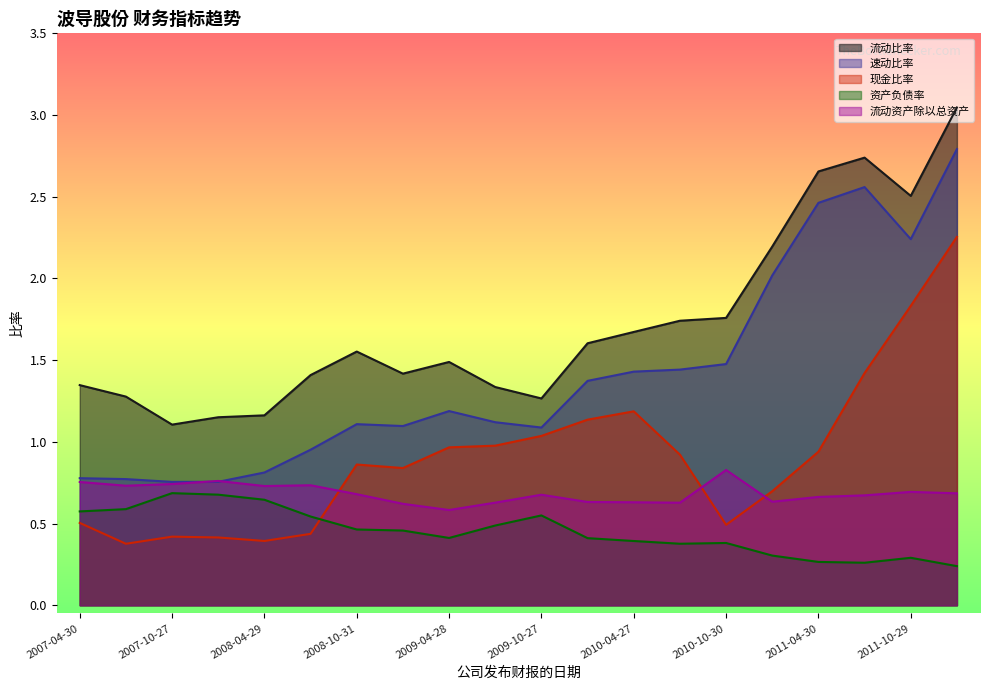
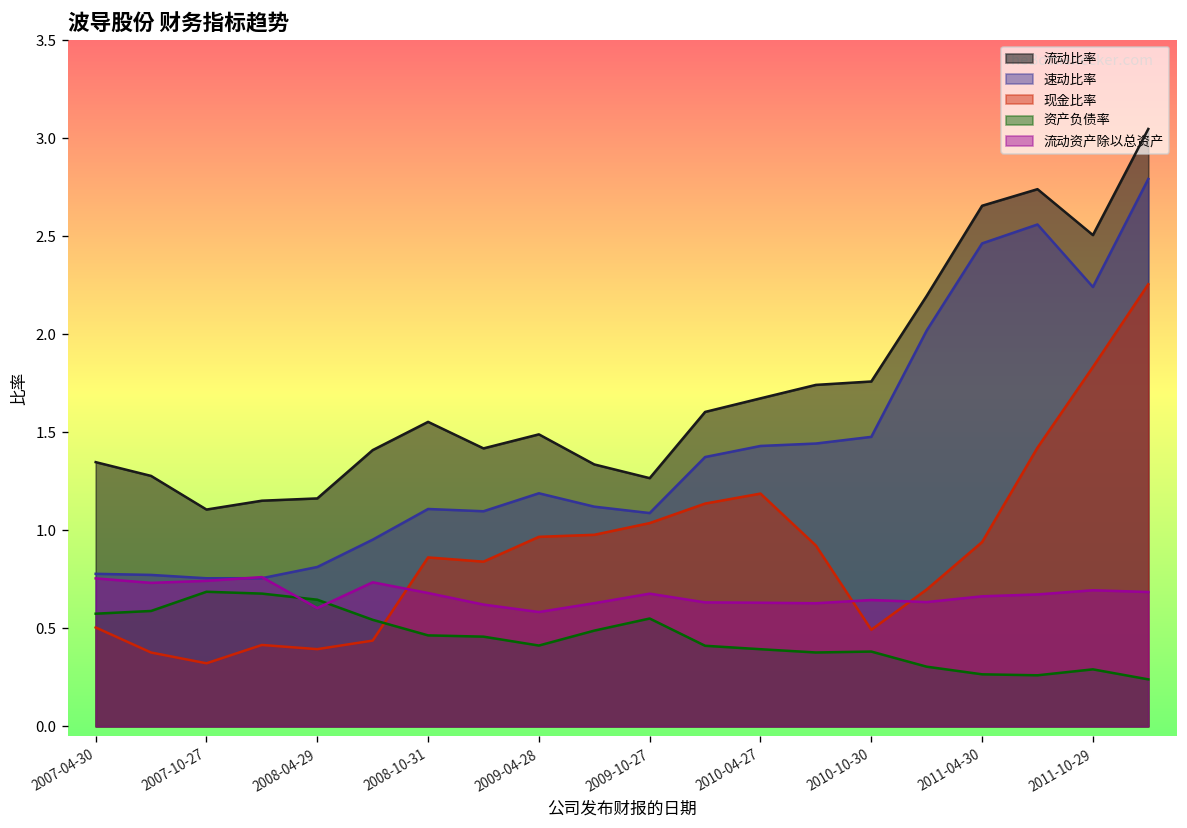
  {
    "速动比率": {
      "2007-04-30": 0.78,
      "2008-04-29": 0.81,
      "2008-10-31": 1.11,
      "2009-10-27": 1.09,
      "2010-04-27": 1.43,
      "2010-10-30": 1.48,
      "2011-04-30": 2.46,
      "2011-10-29": 2.24
    },
    "现金比率": {
      "2007-04-30": 0.50,
-     "2007-10-27": 0.42,
+     "2007-10-27": 0.32,
      "2008-04-29": 0.39,
      "2008-10-31": 0.86,
      "2009-10-27": 1.04,
      "2010-04-27": 1.19,
      "2010-10-30": 0.49,
      "2011-04-30": 0.94,
      "2011-10-29": 1.83
    },
    "流动资产除以总资产": {
      "2007-04-30": 0.75,
-     "2008-04-29": 0.73,
+     "2008-04-29": 0.60,
      "2008-10-31": 0.68,
      "2009-10-27": 0.68,
      "2010-04-27": 0.63,
-     "2010-10-30": 0.83,
+     "2010-10-30": 0.64,
      "2011-04-30": 0.66,
      "2011-10-29": 0.69
    }
  }
